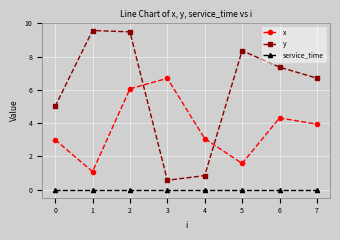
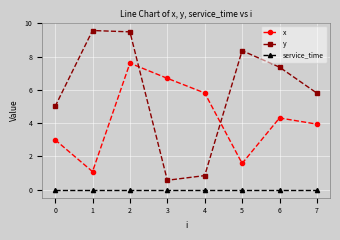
  {
    "x": {
      "0": 3.0,
      "1": 1.1,
-     "2": 6.1,
+     "2": 7.6,
      "3": 6.7,
-     "4": 3.1,
+     "4": 5.8,
      "5": 1.6,
      "6": 4.3,
      "7": 3.9
    },
    "y": {
      "0": 5.0,
      "1": 9.6,
      "2": 9.5,
      "3": 0.6,
      "4": 0.9,
      "5": 8.4,
      "6": 7.4,
-     "7": 6.7
+     "7": 5.8
    },
    "service_time": {
      "0": 0.0,
      "1": 0.0,
      "2": 0.0,
      "3": 0.0,
      "4": 0.0,
      "5": 0.0,
      "6": 0.0,
      "7": 0.0
    }
  }
